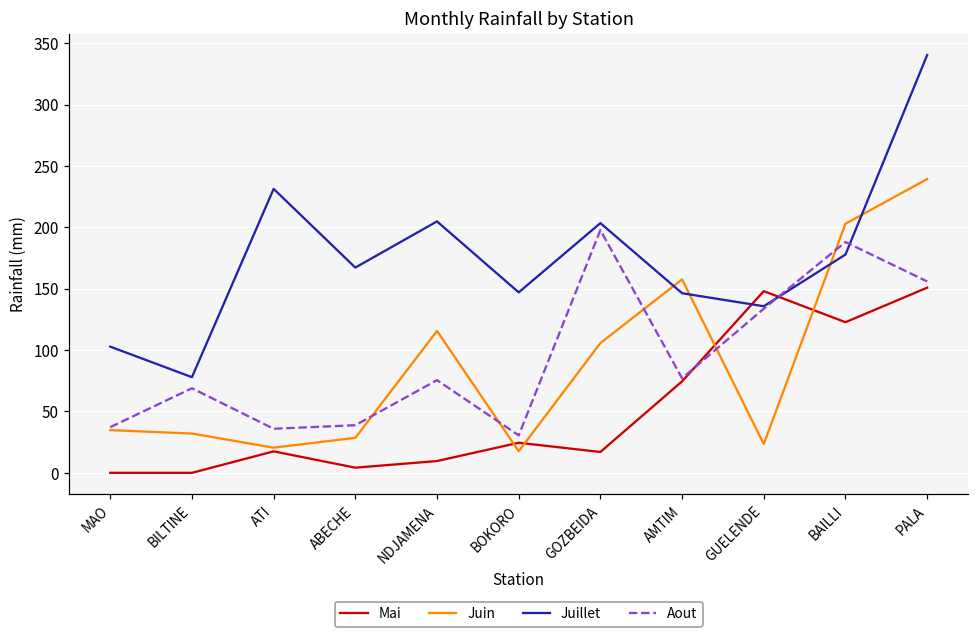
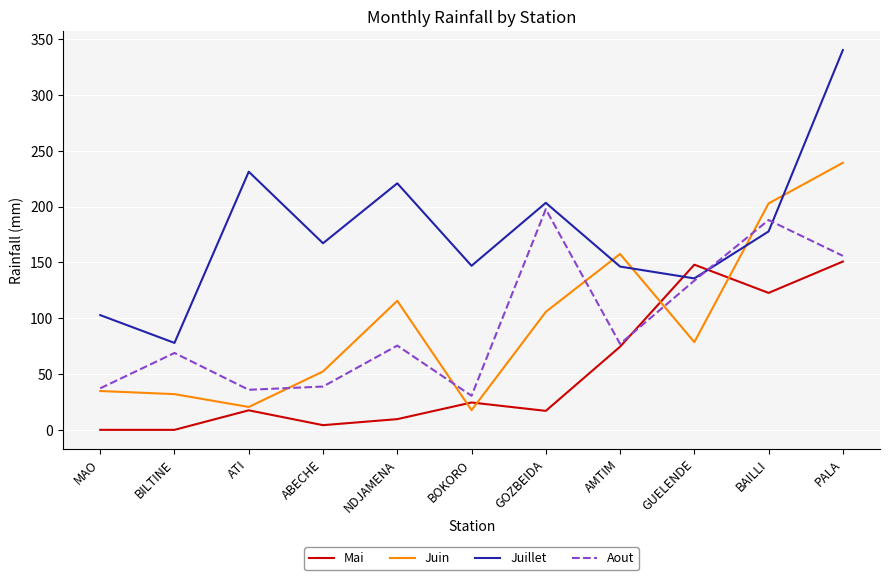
  {
    "Mai": {
      "MAO": 0,
      "BILTINE": 0,
      "ATI": 18,
      "ABECHE": 4,
      "NDJAMENA": 10,
      "BOKORO": 25,
      "GOZBEIDA": 17,
      "AMTIM": 75,
      "GUELENDE": 148,
      "BAILLI": 123,
      "PALA": 151
    },
    "Juin": {
      "MAO": 35,
      "BILTINE": 32,
      "ATI": 21,
-     "ABECHE": 29,
+     "ABECHE": 52,
      "NDJAMENA": 116,
      "BOKORO": 18,
      "GOZBEIDA": 106,
      "AMTIM": 158,
-     "GUELENDE": 23,
+     "GUELENDE": 79,
      "BAILLI": 203,
      "PALA": 239
    },
    "Juillet": {
      "MAO": 103,
      "BILTINE": 78,
      "ATI": 231,
      "ABECHE": 167,
-     "NDJAMENA": 205,
+     "NDJAMENA": 221,
      "BOKORO": 147,
      "GOZBEIDA": 203,
      "AMTIM": 146,
      "BAILLI": 178,
      "PALA": 340
    },
    "Aout": {
      "MAO": 37,
      "BILTINE": 69,
      "ATI": 36,
      "ABECHE": 39,
      "NDJAMENA": 76,
      "BOKORO": 31,
      "GOZBEIDA": 198,
      "AMTIM": 77,
      "BAILLI": 188,
      "PALA": 156
    }
  }
